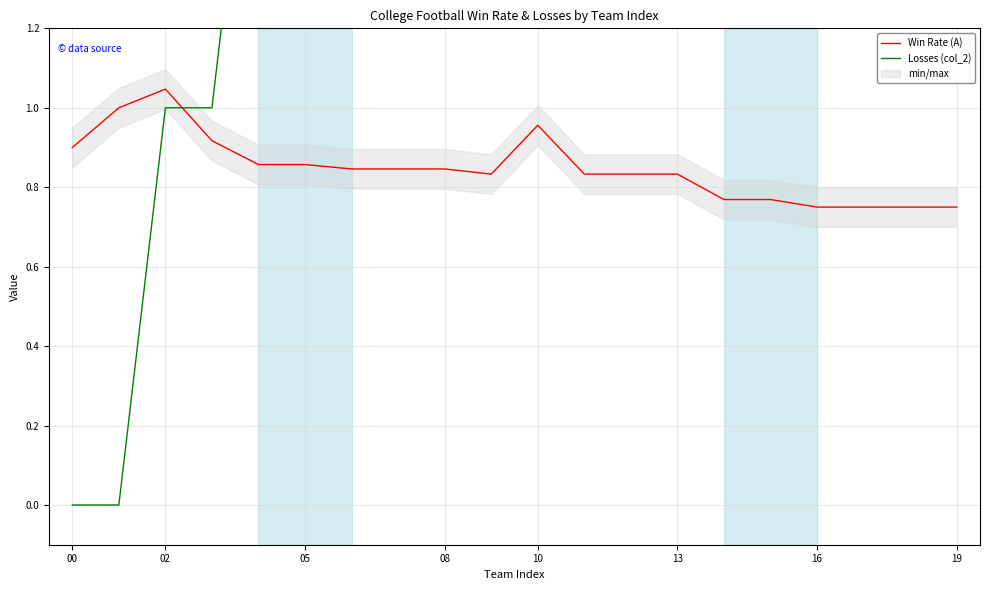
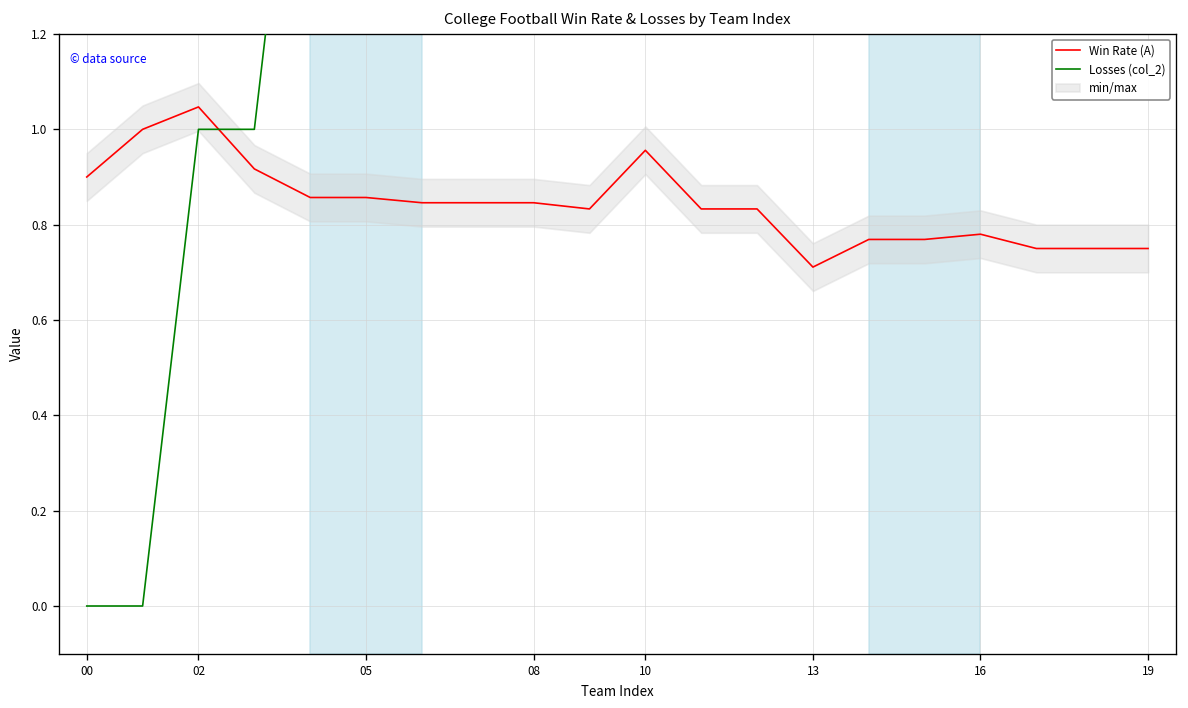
  {
    "Win Rate (A)": {
      "00": 0.90,
      "02": 1.05,
      "05": 0.86,
      "08": 0.85,
      "10": 0.96,
-     "13": 0.83,
-     "16": 0.75,
+     "13": 0.71,
+     "16": 0.78,
      "19": 0.75
    },
    "Losses (col_2)": {
      "00": 0.00,
      "02": 1.00
    }
  }
